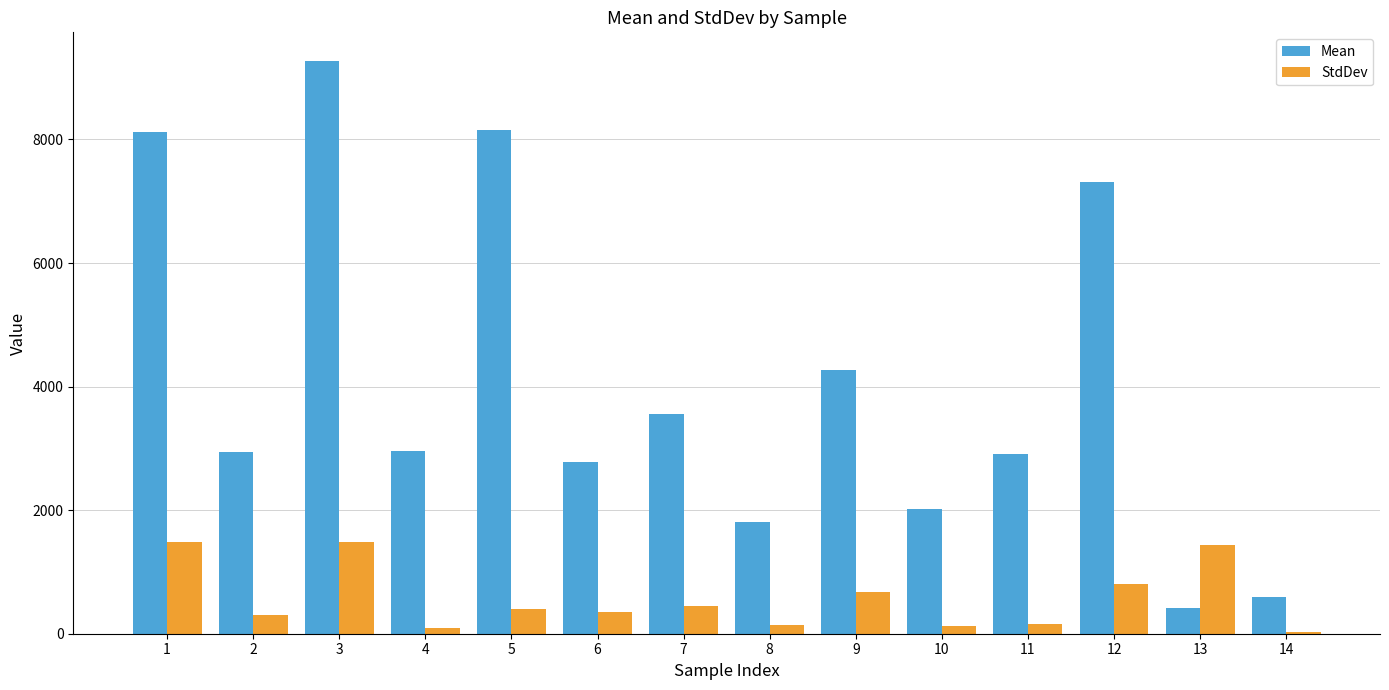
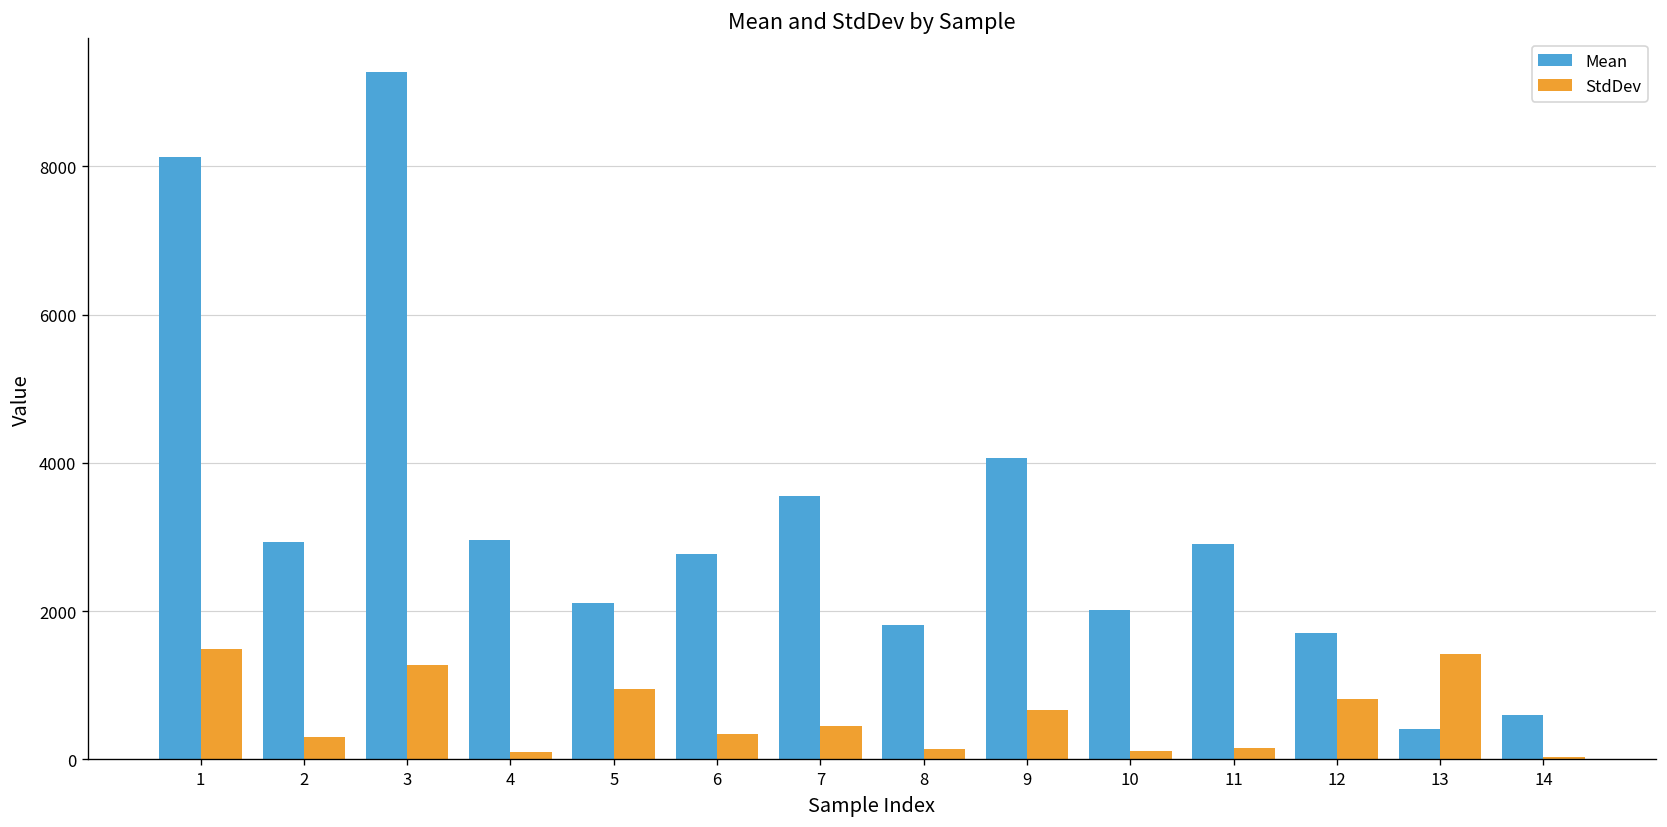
  {
    "Mean": {
      "1": 8100,
      "2": 2900,
      "3": 9300,
      "4": 3000,
-     "5": 8100,
+     "5": 2100,
      "6": 2800,
      "7": 3600,
      "8": 1800,
-     "9": 4300,
+     "9": 4100,
      "10": 2000,
      "11": 2900,
-     "12": 7300,
+     "12": 1700,
      "13": 400,
      "14": 600
    },
    "StdDev": {
      "1": 1500,
      "2": 300,
-     "3": 1500,
+     "3": 1300,
      "4": 100,
-     "5": 400,
+     "5": 1000,
      "6": 300,
      "7": 500,
      "8": 100,
      "9": 700,
      "10": 100,
      "11": 200,
      "12": 800,
      "13": 1400
    }
  }
